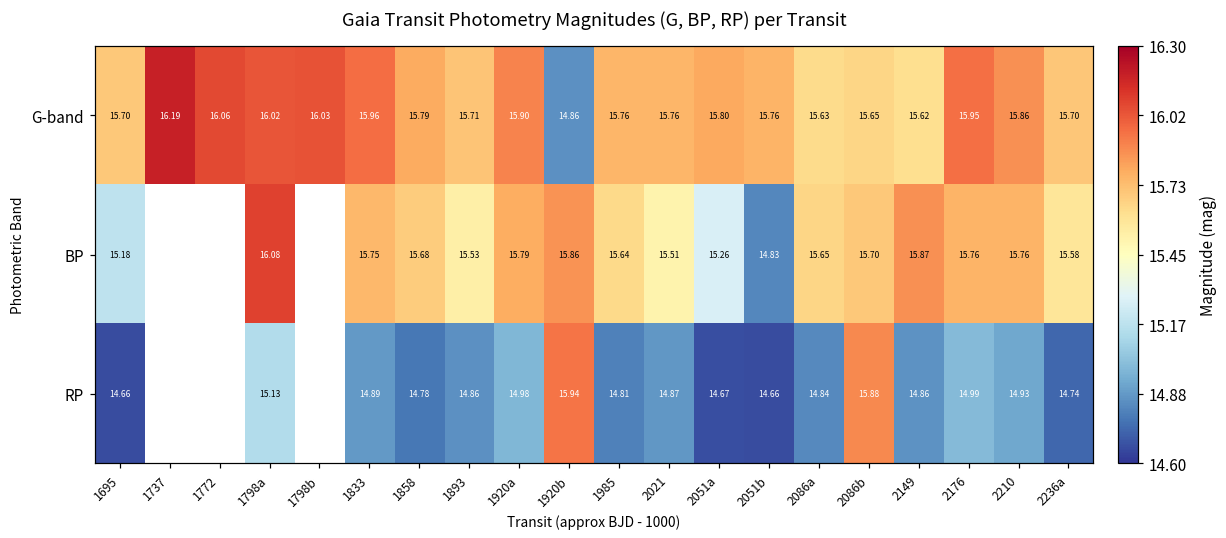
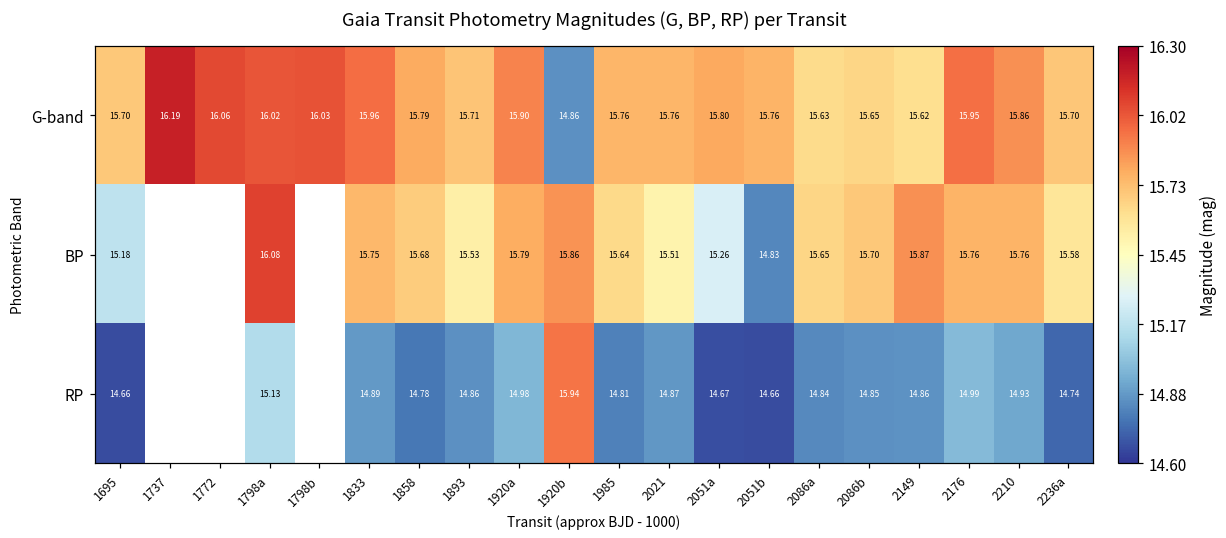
  {
    "G-band": {
      "1695": 15.70,
      "1737": 16.19,
      "1772": 16.06,
      "1798a": 16.02,
      "1798b": 16.03,
      "1833": 15.96,
      "1858": 15.79,
      "1893": 15.71,
      "1920a": 15.90,
      "1920b": 14.86,
      "1985": 15.76,
      "2021": 15.76,
      "2051a": 15.80,
      "2051b": 15.76,
      "2086a": 15.63,
      "2086b": 15.65,
      "2149": 15.62,
      "2176": 15.95,
      "2210": 15.86,
      "2236a": 15.70
    },
    "BP": {
      "1695": 15.18,
      "1798a": 16.08,
      "1833": 15.75,
      "1858": 15.68,
      "1893": 15.53,
      "1920a": 15.79,
      "1920b": 15.86,
      "1985": 15.64,
      "2021": 15.51,
      "2051a": 15.26,
      "2051b": 14.83,
      "2086a": 15.65,
      "2086b": 15.70,
      "2149": 15.87,
      "2176": 15.76,
      "2210": 15.76,
      "2236a": 15.58
    },
    "RP": {
      "1695": 14.66,
      "1798a": 15.13,
      "1833": 14.89,
      "1858": 14.78,
      "1893": 14.86,
      "1920a": 14.98,
      "1920b": 15.94,
      "1985": 14.81,
      "2021": 14.87,
      "2051a": 14.67,
      "2051b": 14.66,
      "2086a": 14.84,
-     "2086b": 15.88,
+     "2086b": 14.85,
      "2149": 14.86,
      "2176": 14.99,
      "2210": 14.93,
      "2236a": 14.74
    }
  }
